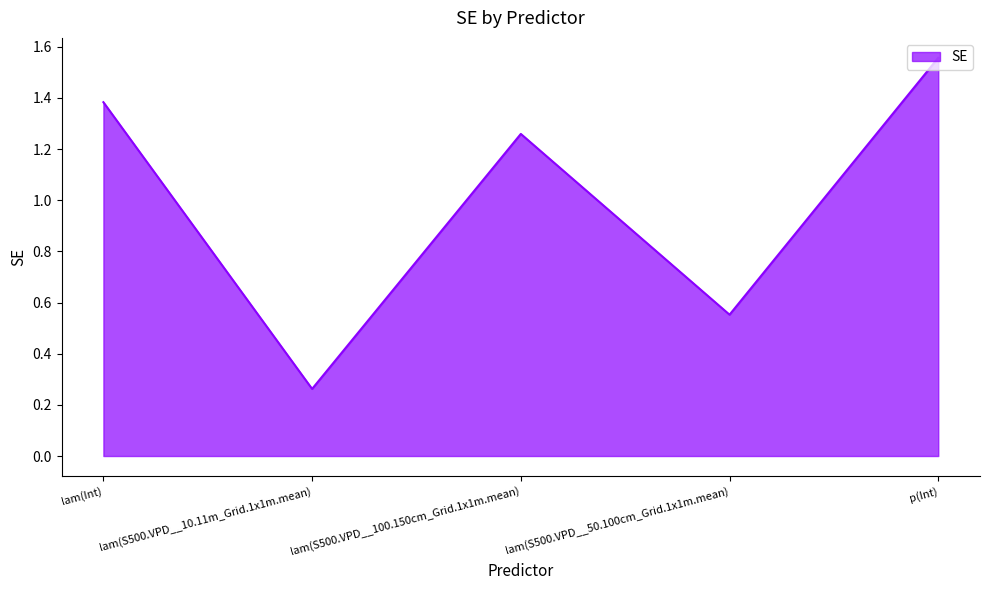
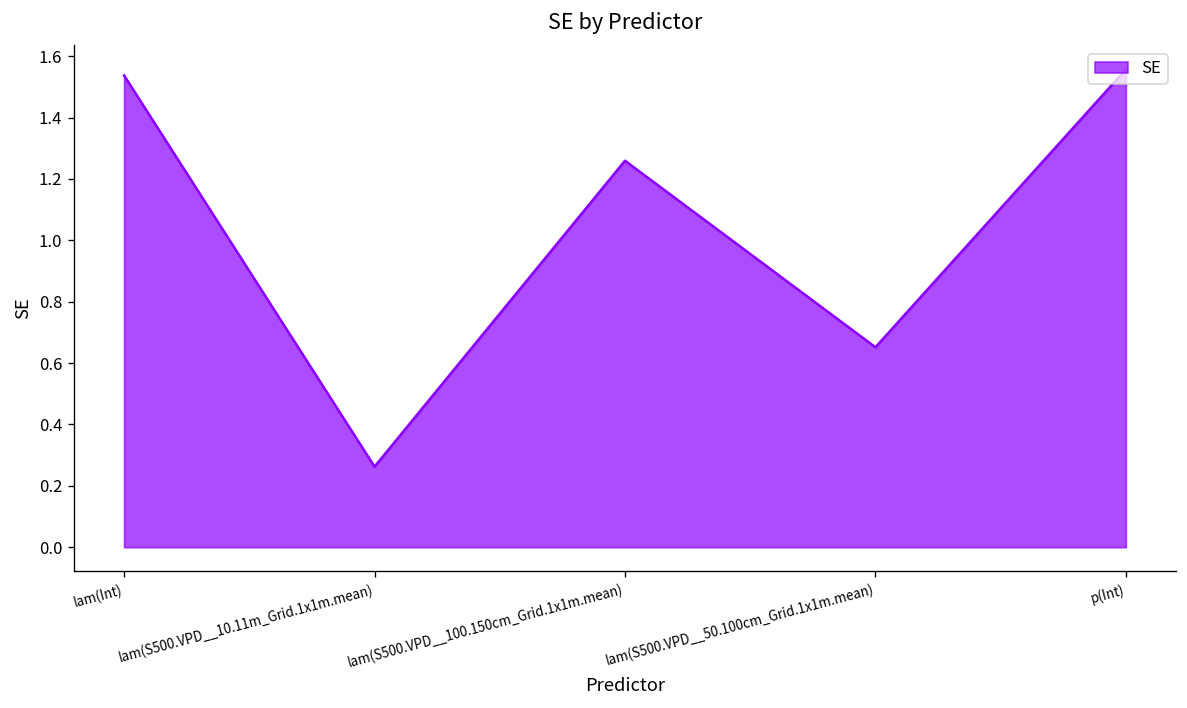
  {
-   "lam(Int)": 1.38,
+   "lam(Int)": 1.54,
    "lam(S500.VPD__10.11m_Grid.1x1m.mean)": 0.26,
    "lam(S500.VPD__100.150cm_Grid.1x1m.mean)": 1.26,
-   "lam(S500.VPD__50.100cm_Grid.1x1m.mean)": 0.55
+   "lam(S500.VPD__50.100cm_Grid.1x1m.mean)": 0.65
  }
